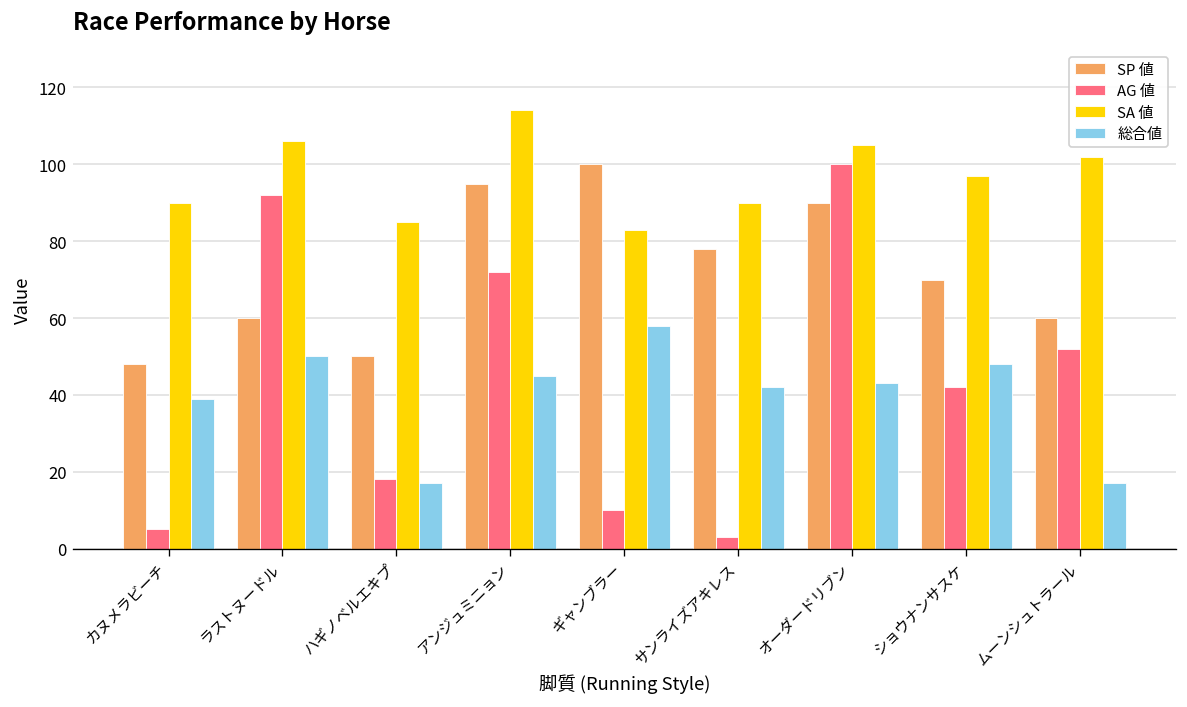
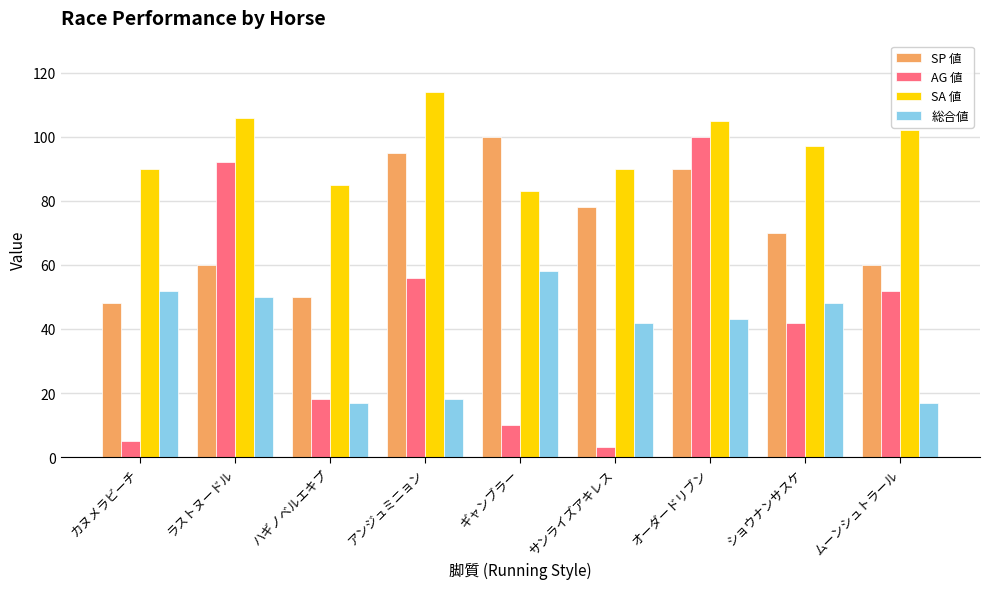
  {
    "SP 値": {
      "カヌメラビーチ": 48,
      "ラストヌードル": 60,
      "ハギノベルエキプ": 50,
      "アンジュミニョン": 95,
      "ギャンブラー": 100,
      "サンライズアキレス": 78,
      "オーダードリブン": 90,
      "ショウナンサスケ": 70,
      "ムーンシュトラール": 60
    },
    "AG 値": {
      "カヌメラビーチ": 5,
      "ラストヌードル": 92,
      "ハギノベルエキプ": 18,
-     "アンジュミニョン": 72,
+     "アンジュミニョン": 56,
      "ギャンブラー": 10,
      "サンライズアキレス": 3,
      "オーダードリブン": 100,
      "ショウナンサスケ": 42,
      "ムーンシュトラール": 52
    },
    "SA 値": {
      "カヌメラビーチ": 90,
      "ラストヌードル": 106,
      "ハギノベルエキプ": 85,
      "アンジュミニョン": 114,
      "ギャンブラー": 83,
      "サンライズアキレス": 90,
      "オーダードリブン": 105,
      "ショウナンサスケ": 97,
      "ムーンシュトラール": 102
    },
    "総合値": {
-     "カヌメラビーチ": 39,
+     "カヌメラビーチ": 52,
      "ラストヌードル": 50,
      "ハギノベルエキプ": 17,
-     "アンジュミニョン": 45,
+     "アンジュミニョン": 18,
      "ギャンブラー": 58,
      "サンライズアキレス": 42,
      "オーダードリブン": 43,
      "ショウナンサスケ": 48,
      "ムーンシュトラール": 17
    }
  }
